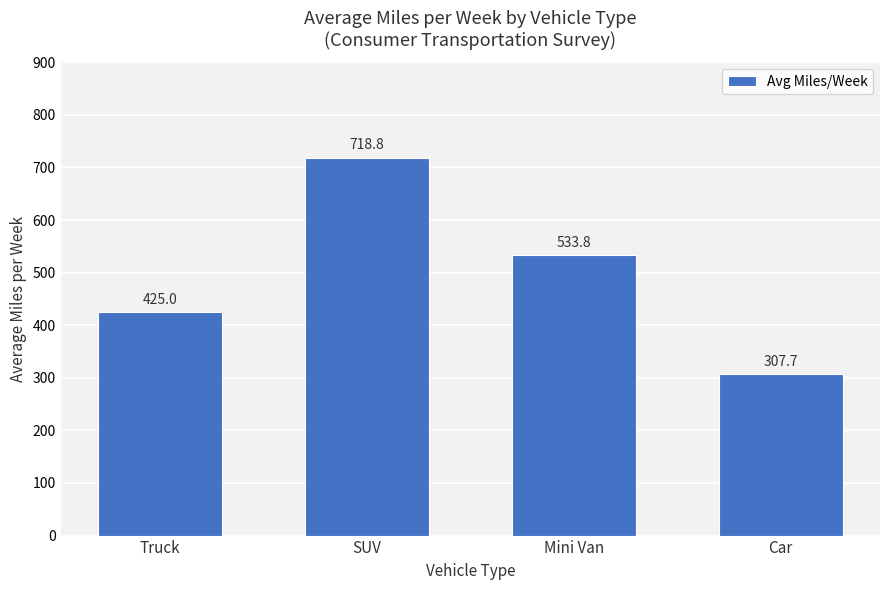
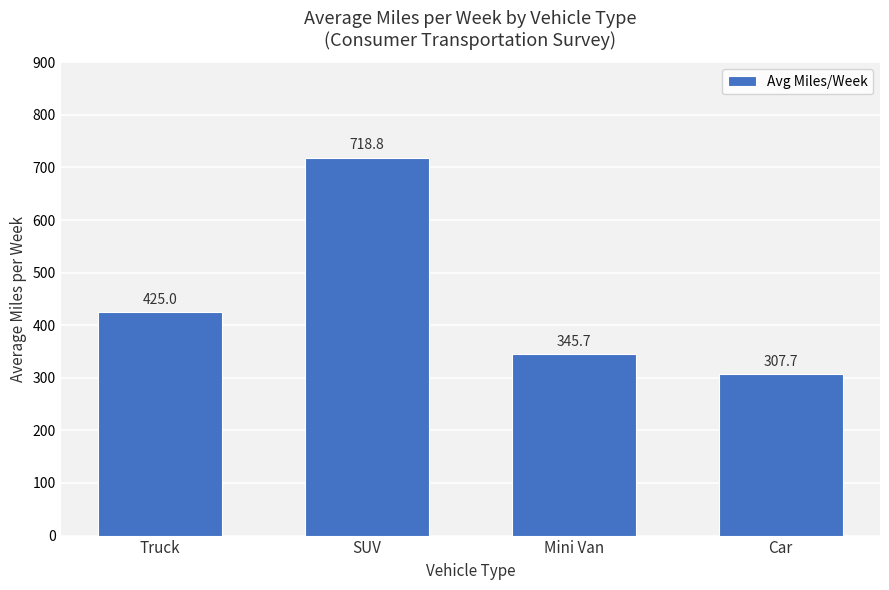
  {
    "Truck": 425.0,
    "SUV": 718.8,
-   "Mini Van": 533.8,
+   "Mini Van": 345.7,
    "Car": 307.7
  }
